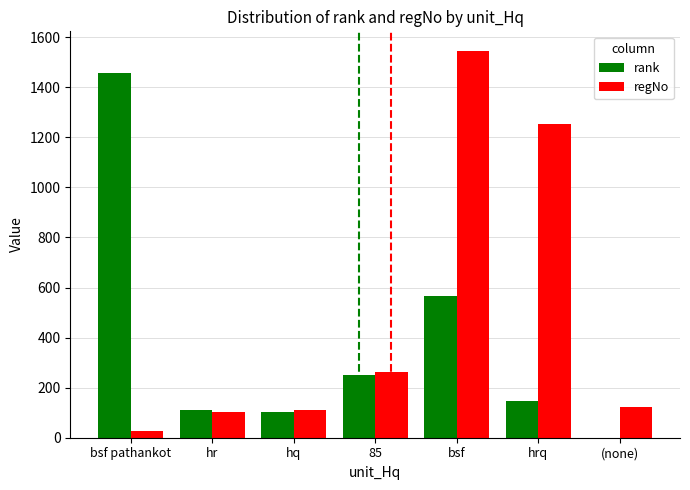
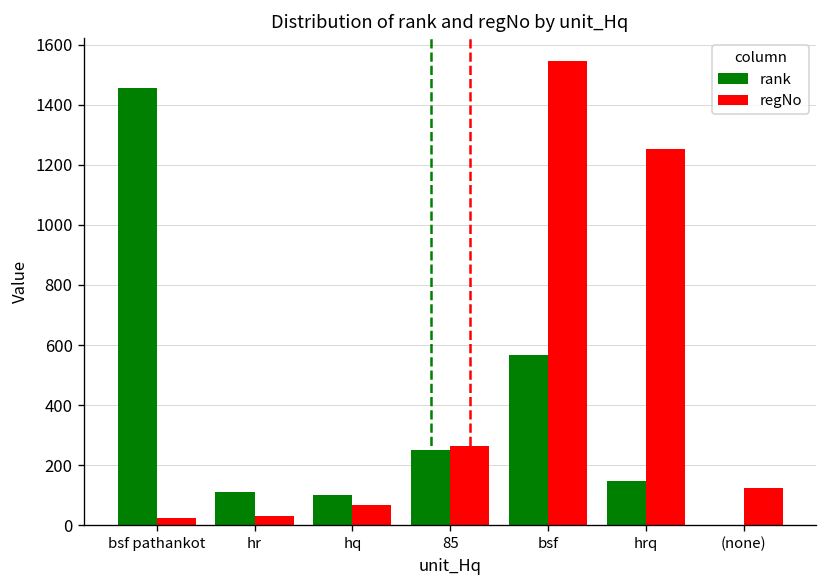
  {
    "rank": {
      "bsf pathankot": 1460,
      "hr": 110,
      "hq": 100,
      "85": 250,
      "bsf": 570,
      "hrq": 150,
      "(none)": 0
    },
    "regNo": {
      "bsf pathankot": 30,
-     "hr": 100,
-     "hq": 110,
+     "hr": 30,
+     "hq": 70,
      "85": 260,
      "bsf": 1550,
      "hrq": 1250,
      "(none)": 120
    }
  }
